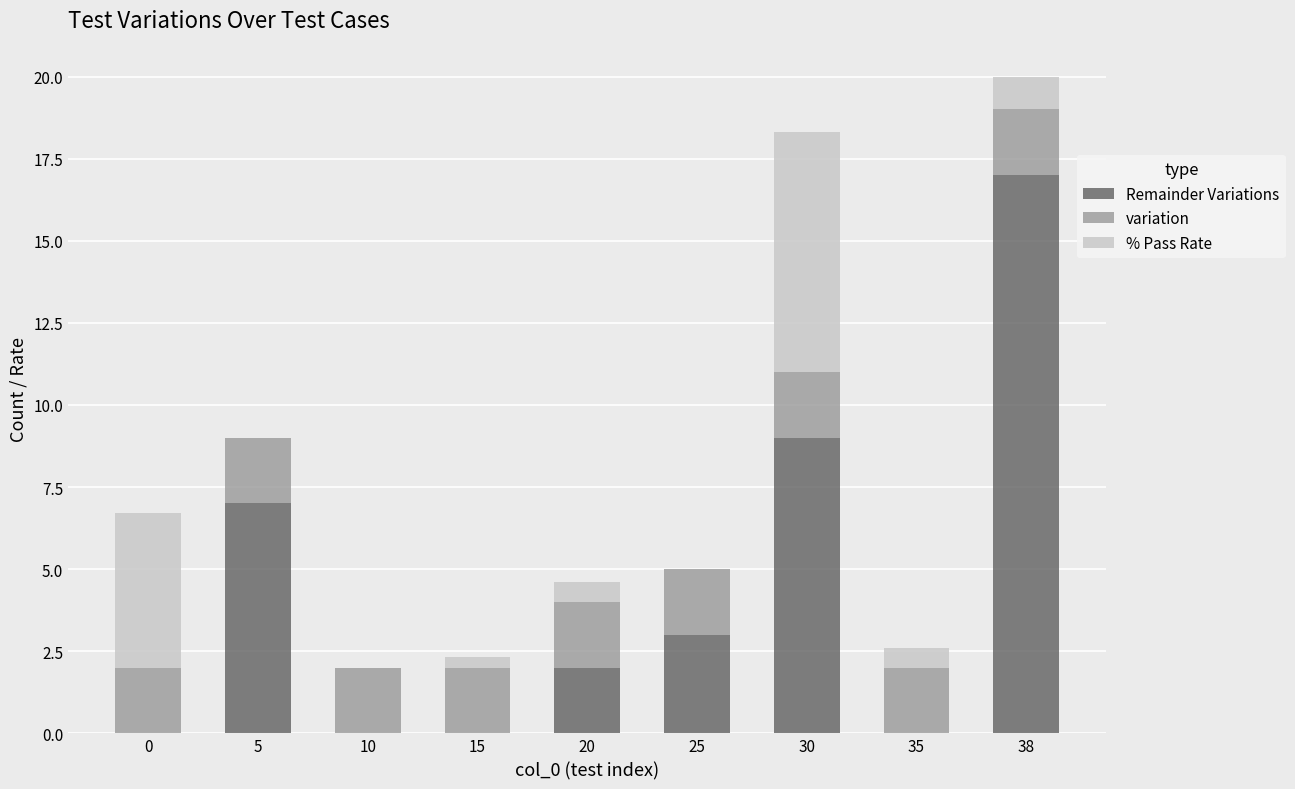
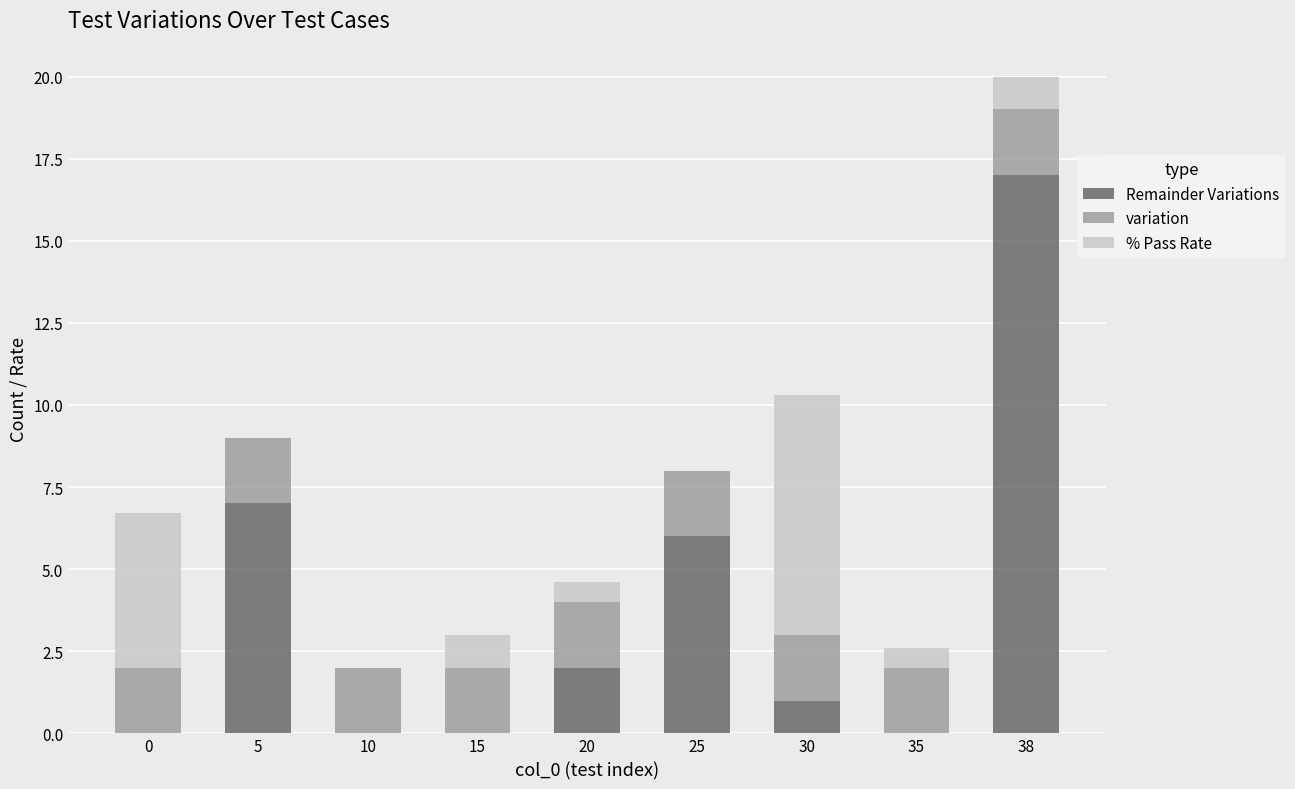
  {
    "Remainder Variations": {
      "0": 0,
      "5": 7,
      "10": 0,
      "15": 0,
      "20": 2,
-     "25": 3,
-     "30": 9,
+     "25": 6,
+     "30": 1,
      "35": 0,
      "38": 17
    },
    "variation": {
      "0": 2.0,
      "5": 2.0,
      "10": 2.0,
      "15": 2.0,
      "20": 2.0,
      "25": 2.0,
      "30": 2.0,
      "35": 2.0,
      "38": 2.0
    },
    "% Pass Rate": {
      "0": 4.7,
      "5": 0.0,
      "10": 0.0,
-     "15": 0.3,
+     "15": 1.0,
      "20": 0.6,
      "25": 0.0,
      "30": 7.3,
      "35": 0.6,
      "38": 1.0
    }
  }
